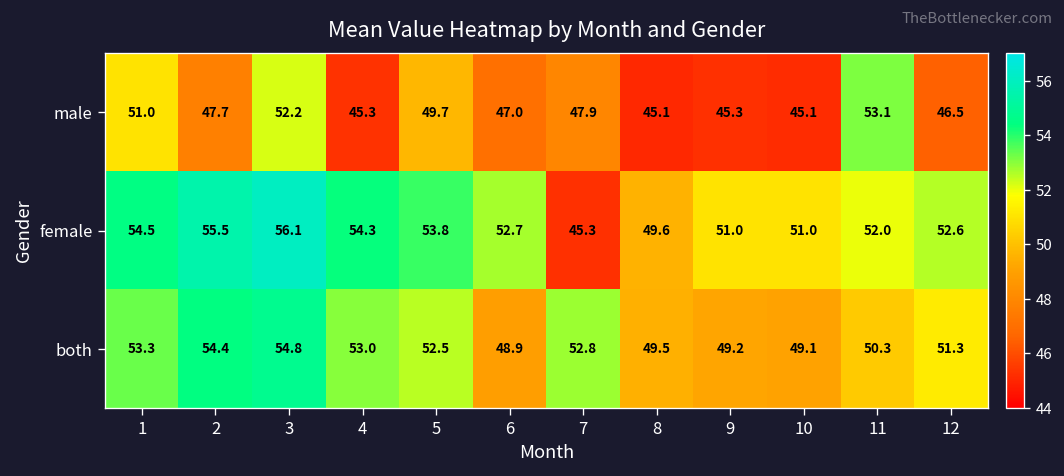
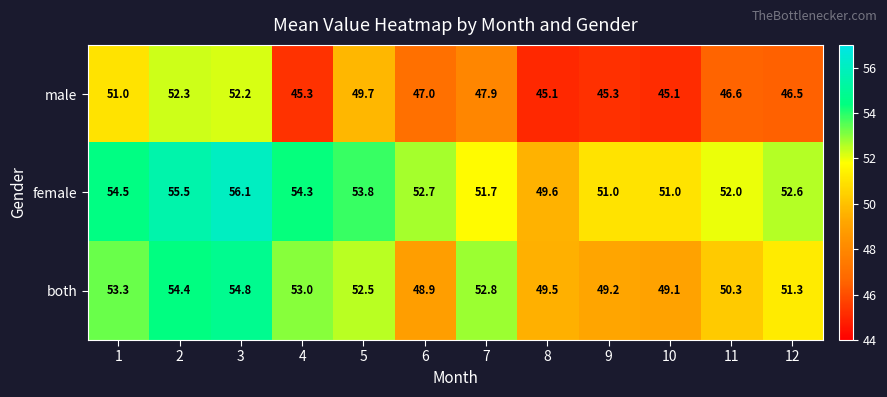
  {
    "male": {
      "1": 51.0,
-     "2": 47.7,
+     "2": 52.3,
      "3": 52.2,
      "4": 45.3,
      "5": 49.7,
      "6": 47.0,
      "7": 47.9,
      "8": 45.1,
      "9": 45.3,
      "10": 45.1,
-     "11": 53.1,
+     "11": 46.6,
      "12": 46.5
    },
    "female": {
      "1": 54.5,
      "2": 55.5,
      "3": 56.1,
      "4": 54.3,
      "5": 53.8,
      "6": 52.7,
-     "7": 45.3,
+     "7": 51.7,
      "8": 49.6,
      "9": 51.0,
      "10": 51.0,
      "11": 52.0,
      "12": 52.6
    },
    "both": {
      "1": 53.3,
      "2": 54.4,
      "3": 54.8,
      "4": 53.0,
      "5": 52.5,
      "6": 48.9,
      "7": 52.8,
      "8": 49.5,
      "9": 49.2,
      "10": 49.1,
      "11": 50.3,
      "12": 51.3
    }
  }
